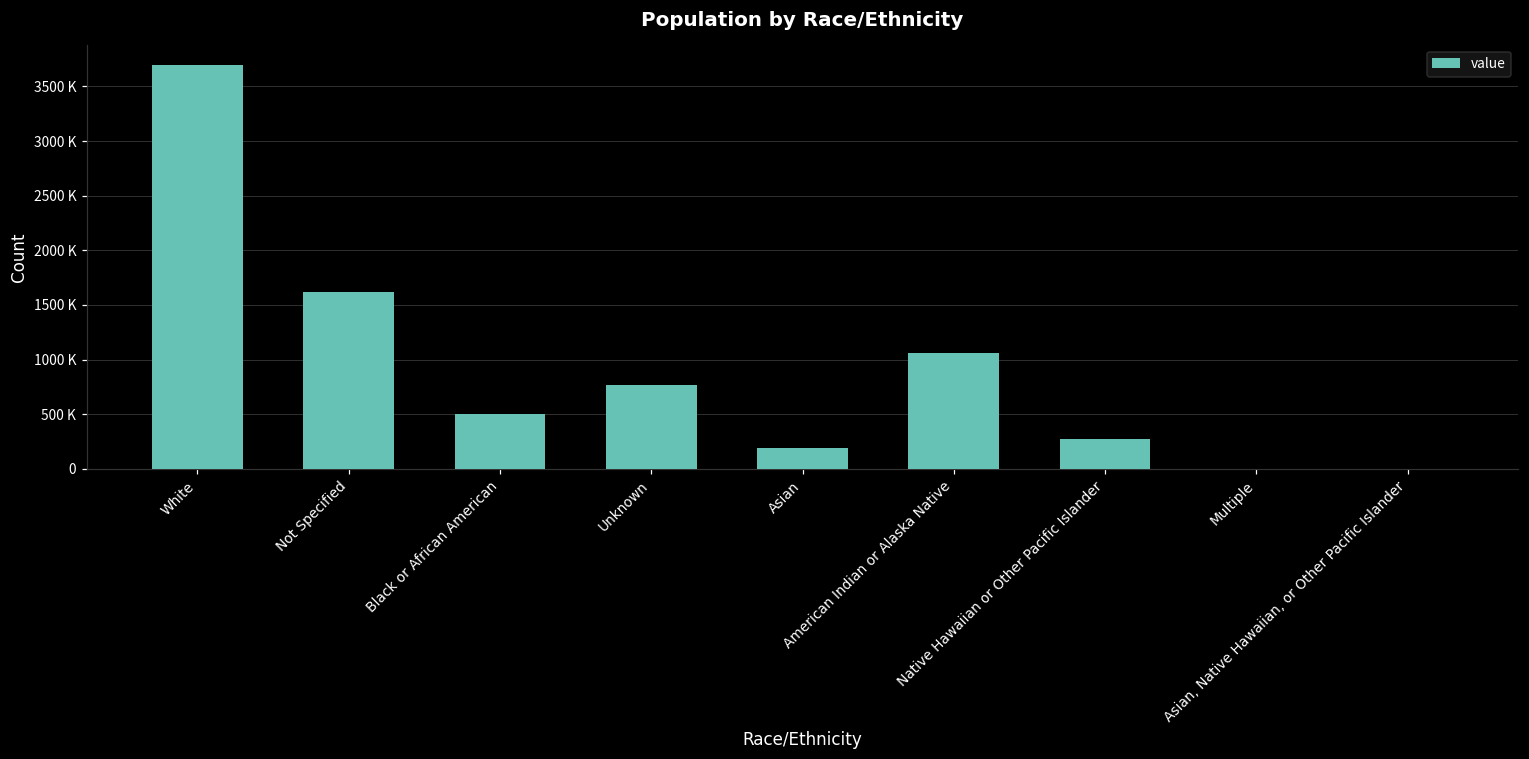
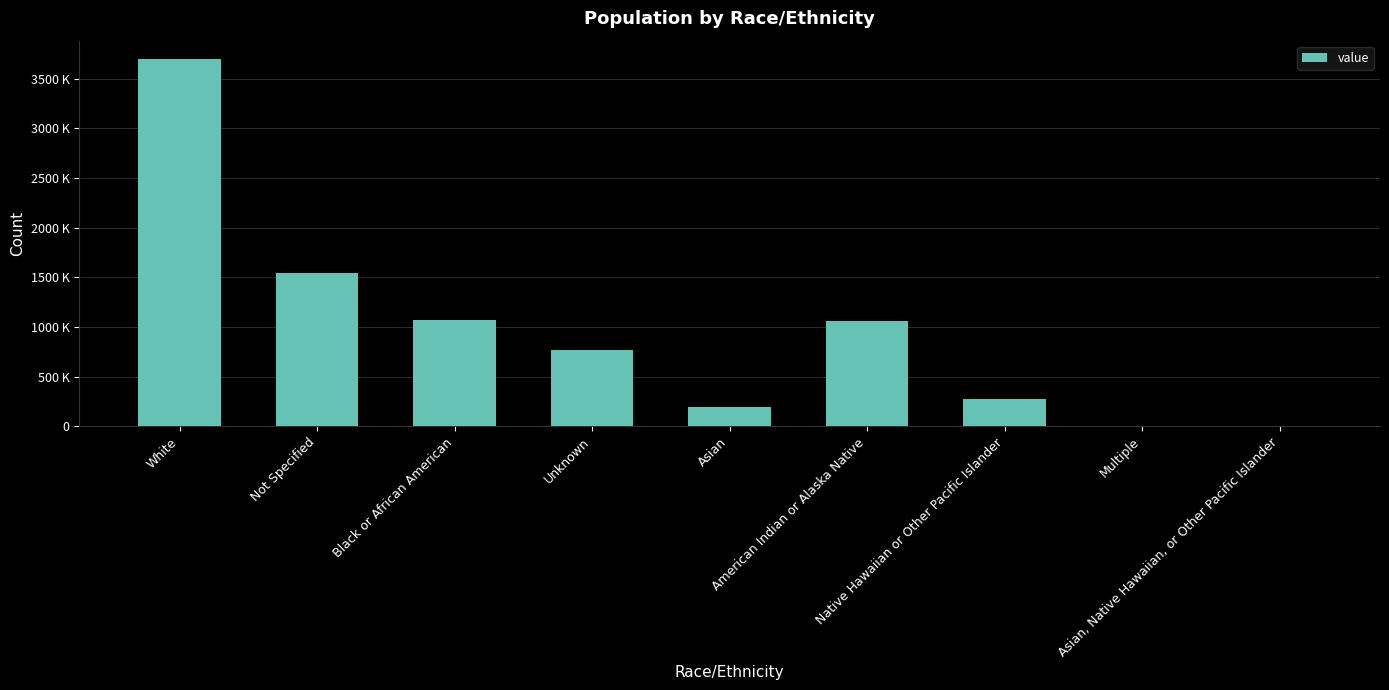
  {
    "White": 3700000,
-   "Not Specified": 1600000,
-   "Black or African American": 500000,
+   "Not Specified": 1500000,
+   "Black or African American": 1100000,
    "Unknown": 800000,
    "Asian": 200000,
    "American Indian or Alaska Native": 1100000,
    "Native Hawaiian or Other Pacific Islander": 300000,
    "Asian, Native Hawaiian, or Other Pacific Islander": 0
  }
